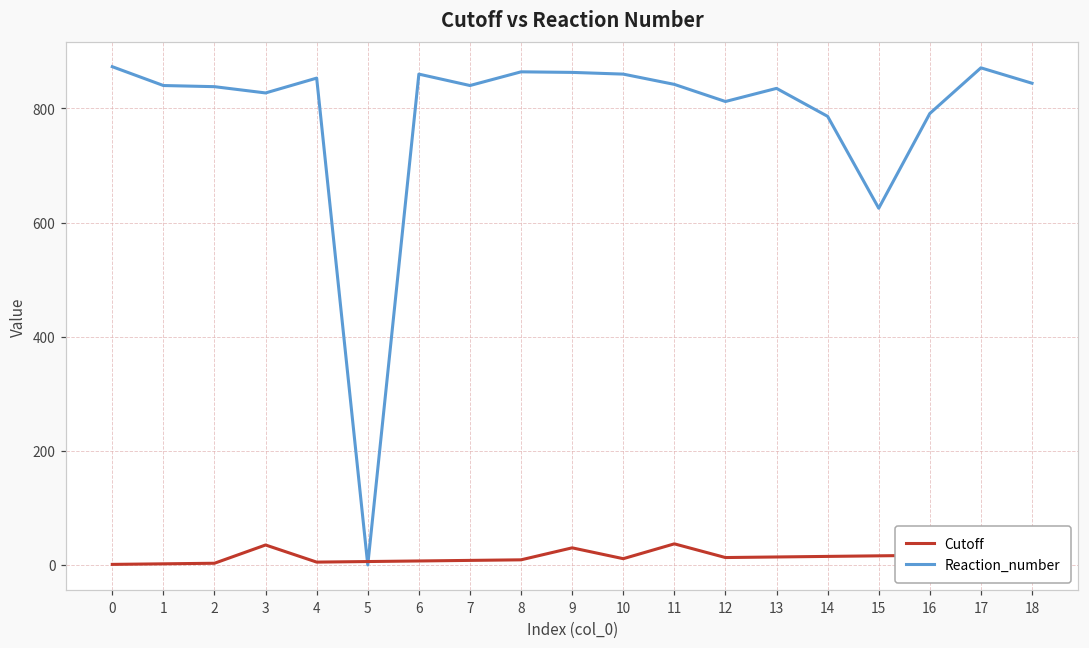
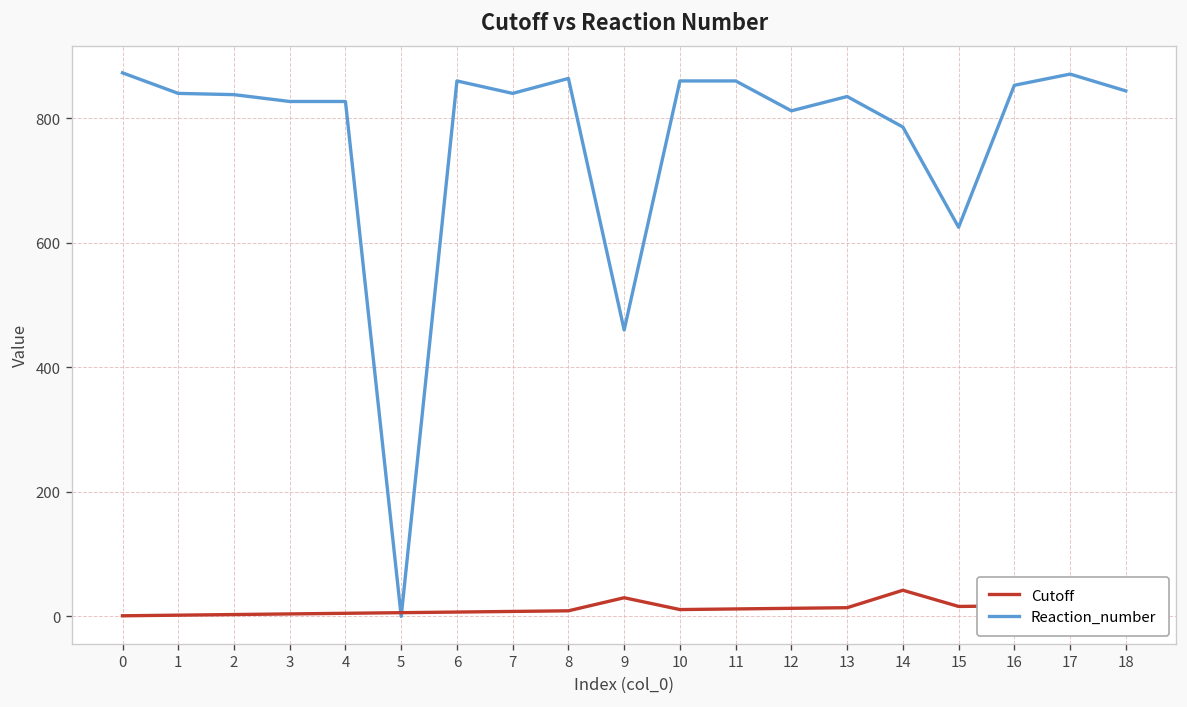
  {
    "Cutoff": {
      "0": 0,
      "1": 0,
      "2": 0,
-     "3": 40,
+     "3": 0,
      "4": 10,
      "5": 10,
      "6": 10,
      "7": 10,
      "8": 10,
      "9": 30,
      "10": 10,
-     "11": 40,
+     "11": 10,
      "12": 10,
      "13": 10,
-     "14": 20,
+     "14": 40,
      "15": 20
    },
    "Reaction_number": {
      "0": 870,
      "1": 840,
      "2": 840,
      "3": 830,
-     "4": 850,
+     "4": 830,
      "5": 0,
      "6": 860,
      "7": 840,
      "8": 860,
-     "9": 860,
+     "9": 460,
      "10": 860,
-     "11": 840,
+     "11": 860,
      "12": 810,
      "13": 840,
      "14": 790,
      "15": 630,
-     "16": 790,
+     "16": 850,
      "17": 870,
      "18": 840
    }
  }
